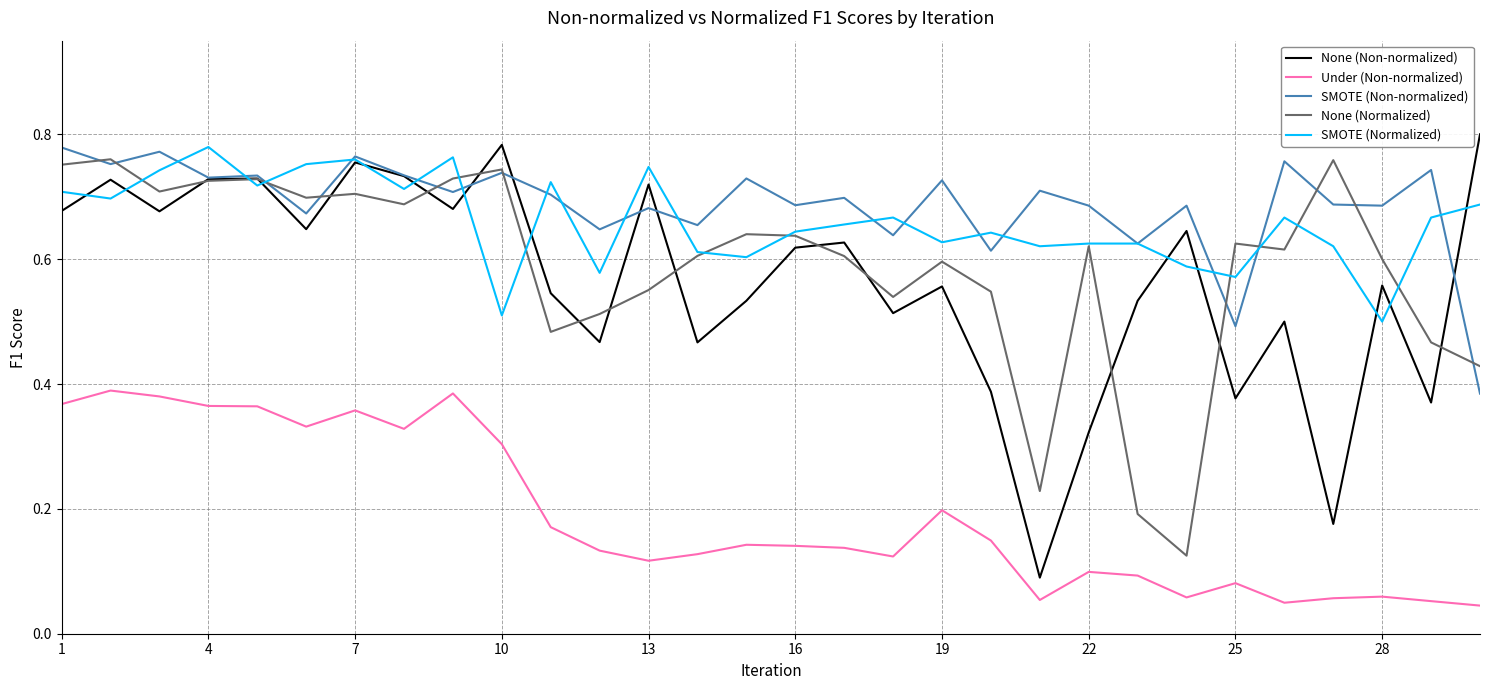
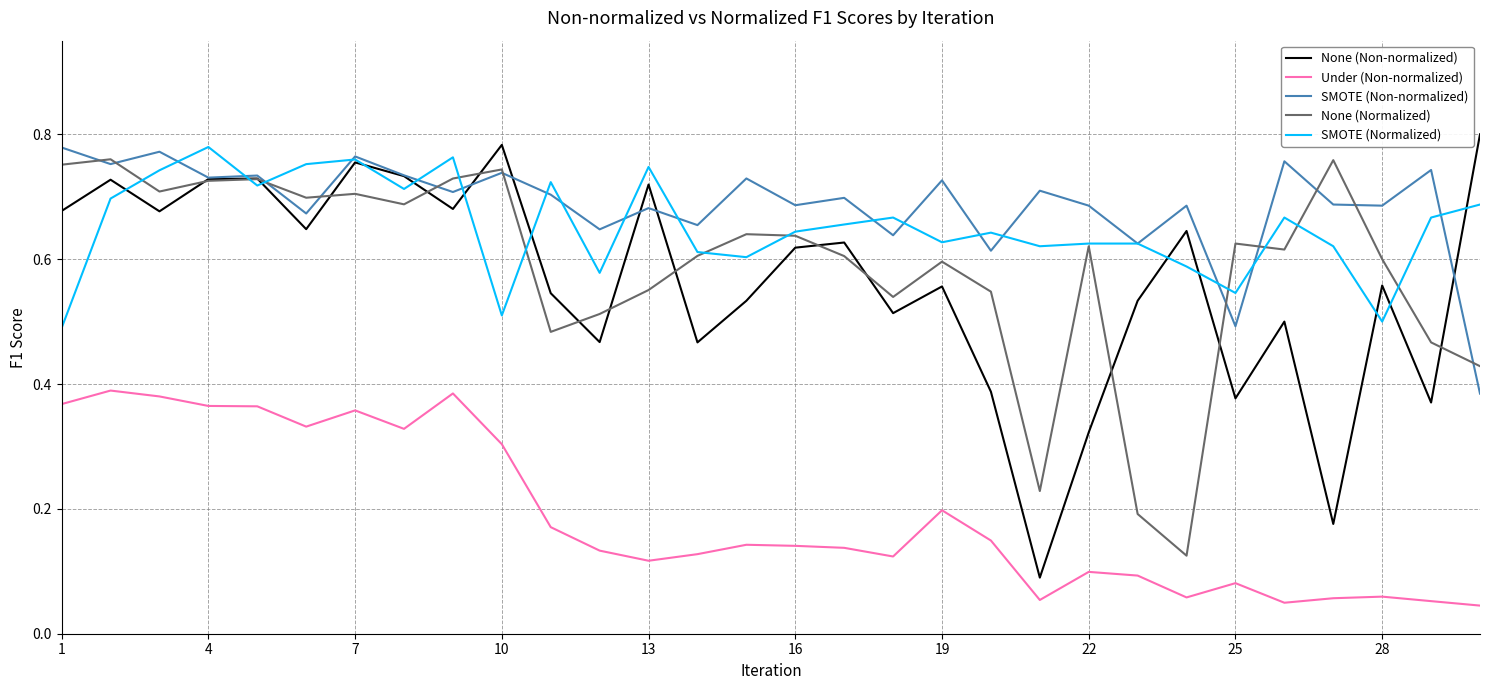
  {
    "None (Non-normalized)": {
      "1": 0.68,
      "7": 0.75,
      "10": 0.78,
      "13": 0.72,
      "16": 0.62,
      "19": 0.56,
      "22": 0.32,
      "25": 0.38,
      "28": 0.56
    },
    "Under (Non-normalized)": {
      "1": 0.37,
      "4": 0.36,
      "7": 0.36,
      "10": 0.30,
      "13": 0.12,
      "16": 0.14,
      "19": 0.20,
      "22": 0.10,
      "25": 0.08,
      "28": 0.06
    },
    "SMOTE (Non-normalized)": {
      "1": 0.78,
      "7": 0.76,
      "10": 0.74,
      "13": 0.68,
      "16": 0.69,
      "19": 0.73,
      "22": 0.69,
      "25": 0.49,
      "28": 0.69
    },
    "None (Normalized)": {
      "1": 0.75,
      "7": 0.70,
      "10": 0.74,
      "13": 0.55,
      "16": 0.64,
      "19": 0.60,
      "22": 0.62,
      "25": 0.63,
      "28": 0.60
    },
    "SMOTE (Normalized)": {
-     "1": 0.71,
+     "1": 0.49,
      "4": 0.78,
      "7": 0.76,
      "10": 0.51,
      "13": 0.75,
      "16": 0.64,
      "19": 0.63,
      "22": 0.63,
-     "25": 0.57,
+     "25": 0.55,
      "28": 0.50
    }
  }
